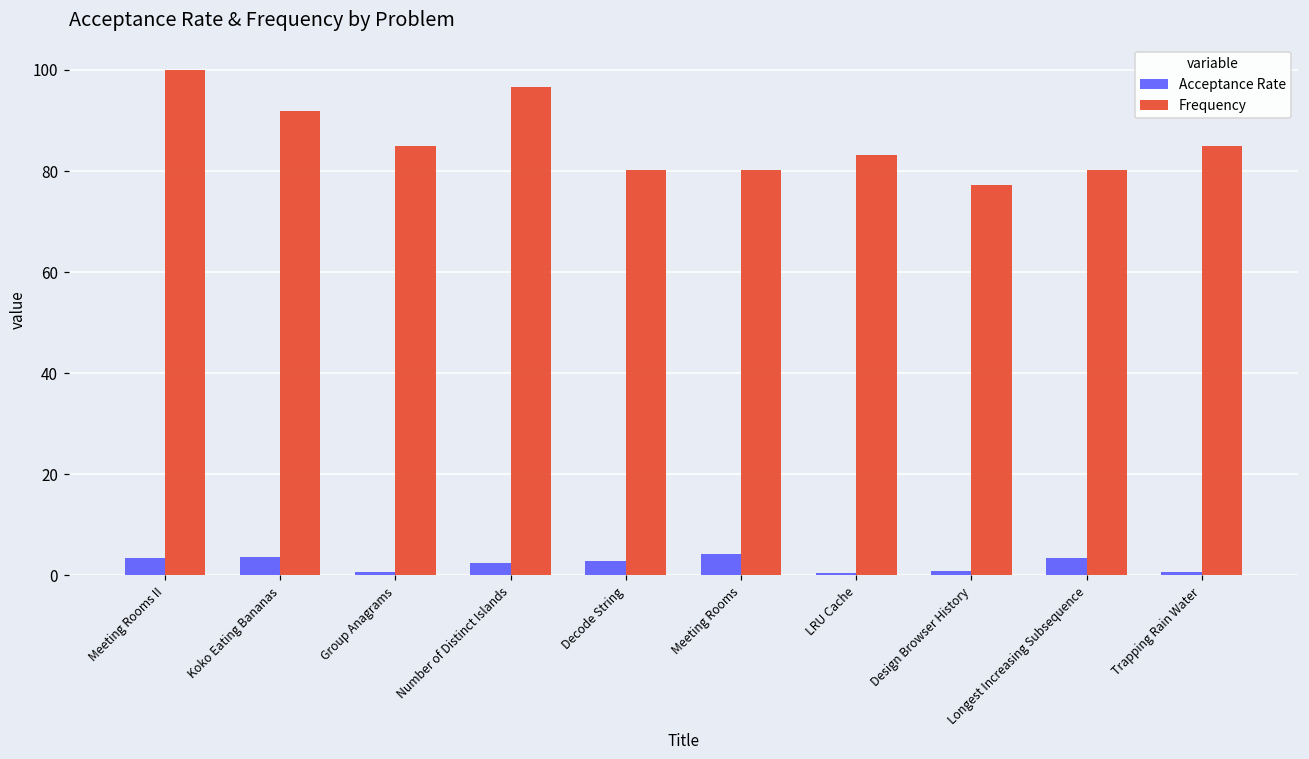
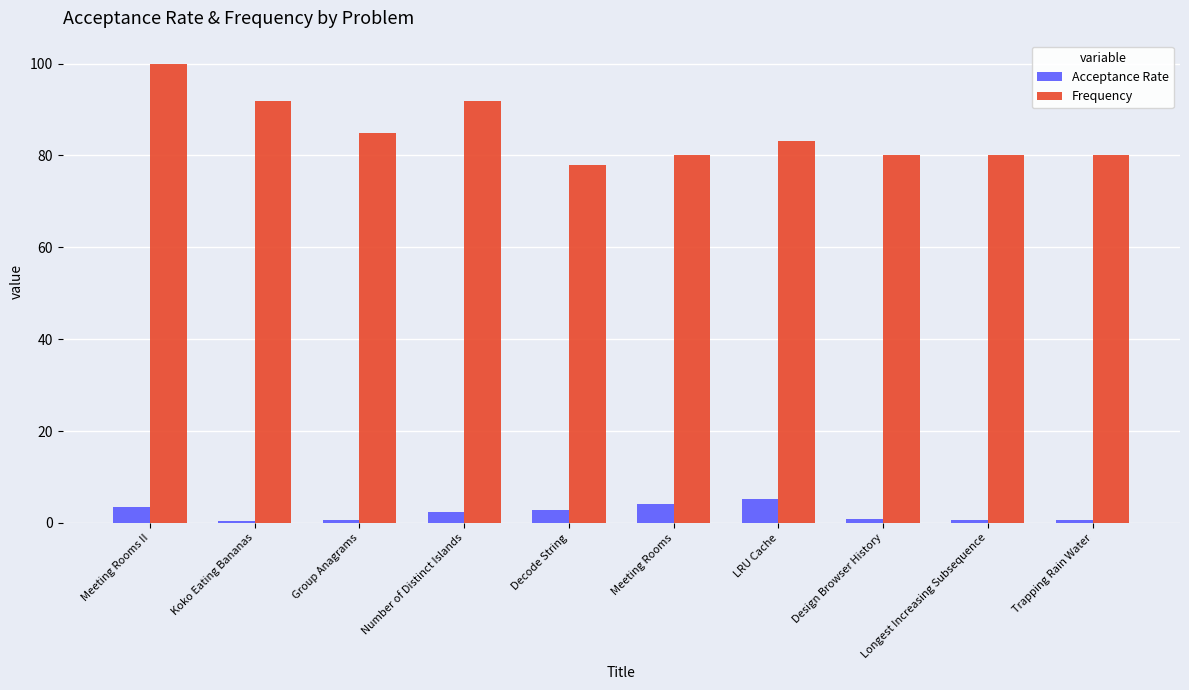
  {
    "Acceptance Rate": {
      "Meeting Rooms II": 3,
-     "Koko Eating Bananas": 4,
+     "Koko Eating Bananas": 0,
      "Group Anagrams": 1,
      "Number of Distinct Islands": 2,
      "Decode String": 3,
      "Meeting Rooms": 4,
-     "LRU Cache": 0,
+     "LRU Cache": 5,
      "Design Browser History": 1,
-     "Longest Increasing Subsequence": 3,
+     "Longest Increasing Subsequence": 1,
      "Trapping Rain Water": 1
    },
    "Frequency": {
      "Meeting Rooms II": 100,
      "Koko Eating Bananas": 92,
      "Group Anagrams": 85,
-     "Number of Distinct Islands": 97,
-     "Decode String": 80,
+     "Number of Distinct Islands": 92,
+     "Decode String": 78,
      "Meeting Rooms": 80,
      "LRU Cache": 83,
-     "Design Browser History": 77,
+     "Design Browser History": 80,
      "Longest Increasing Subsequence": 80,
-     "Trapping Rain Water": 85
+     "Trapping Rain Water": 80
    }
  }
